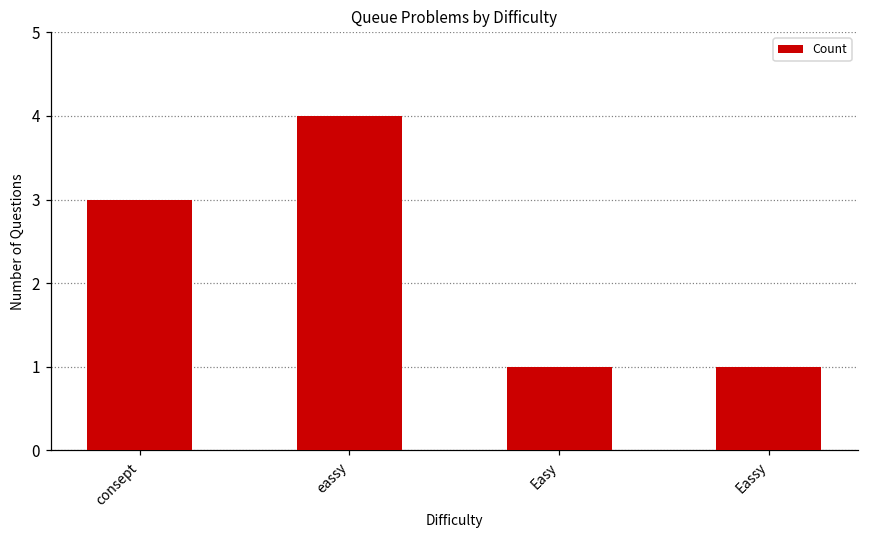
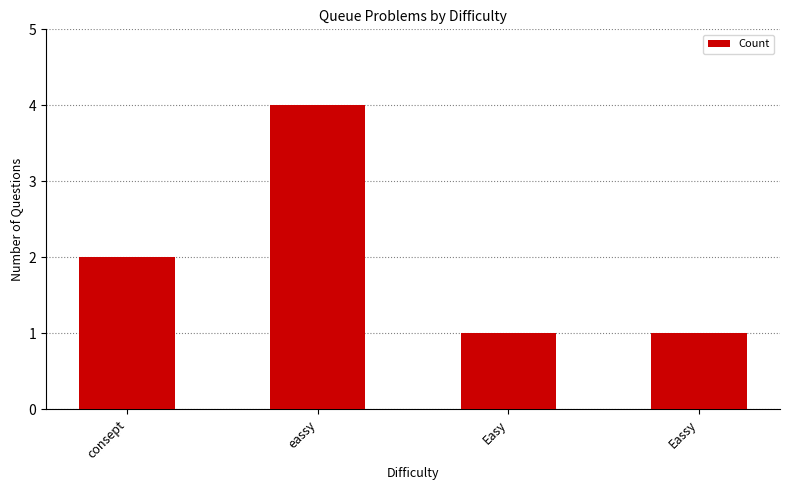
  {
-   "consept": 3,
+   "consept": 2,
    "eassy": 4,
    "Easy": 1,
    "Eassy": 1
  }
